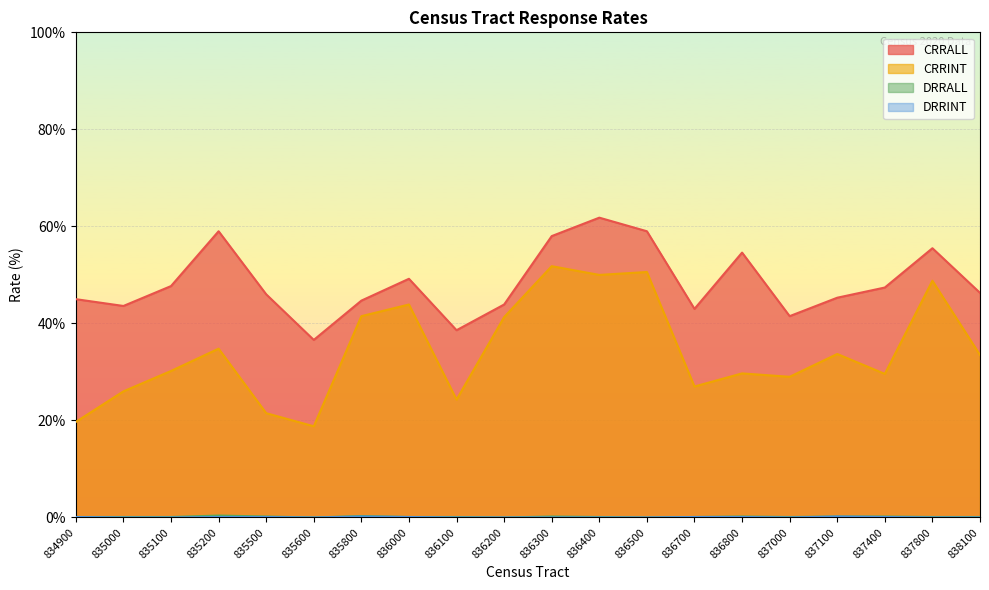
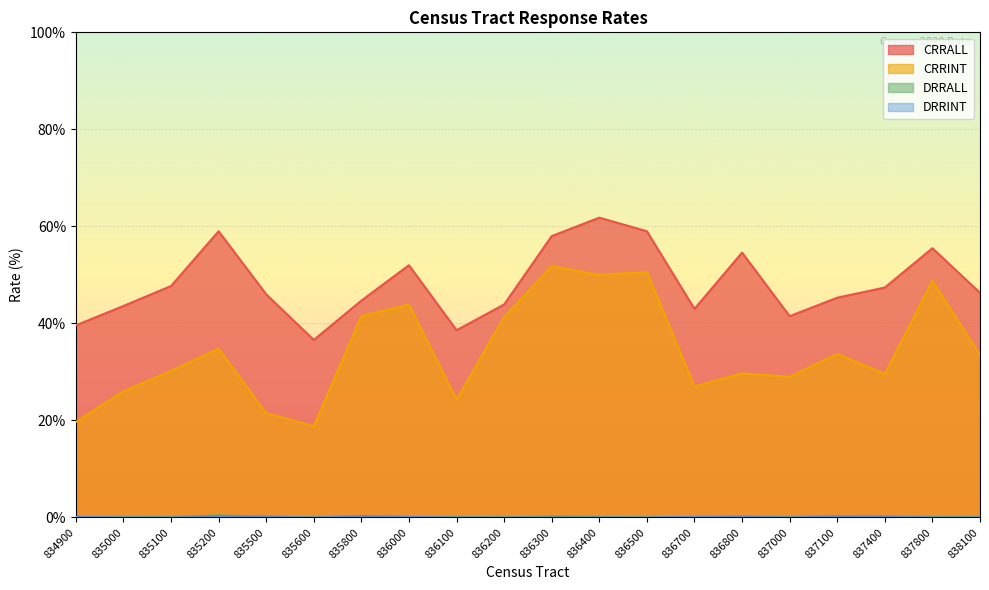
  {
    "CRRALL": {
-     "834900": "45%",
+     "834900": "40%",
      "835000": "44%",
      "835100": "48%",
      "835200": "59%",
      "835500": "46%",
      "835600": "37%",
      "835800": "45%",
-     "836000": "49%",
+     "836000": "52%",
      "836100": "39%",
      "836200": "44%",
      "836300": "58%",
      "836400": "62%",
      "836500": "59%",
      "836700": "43%",
      "836800": "55%",
      "837000": "42%",
      "837100": "45%",
      "837400": "47%",
      "837800": "56%",
      "838100": "46%"
    },
    "CRRINT": {
      "834900": "20%",
      "835000": "26%",
      "835100": "30%",
      "835200": "35%",
      "835500": "22%",
      "835600": "19%",
      "835800": "42%",
      "836000": "44%",
      "836100": "24%",
      "836200": "41%",
      "836300": "52%",
      "836400": "50%",
      "836500": "51%",
      "836700": "27%",
      "836800": "30%",
      "837000": "29%",
      "837100": "34%",
      "837400": "30%",
      "837800": "49%",
      "838100": "34%"
    }
  }
